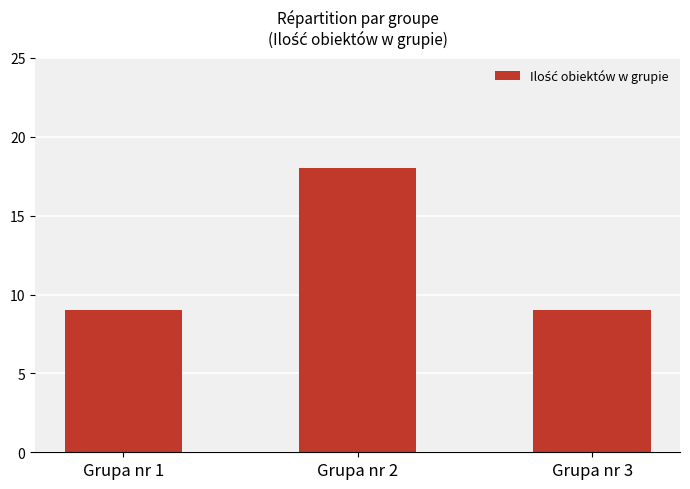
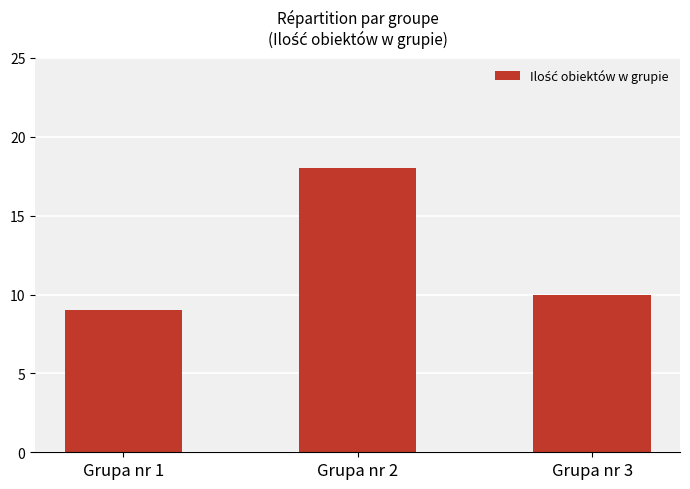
  {
    "Grupa nr 1": 9,
    "Grupa nr 2": 18,
-   "Grupa nr 3": 9
+   "Grupa nr 3": 10
  }
